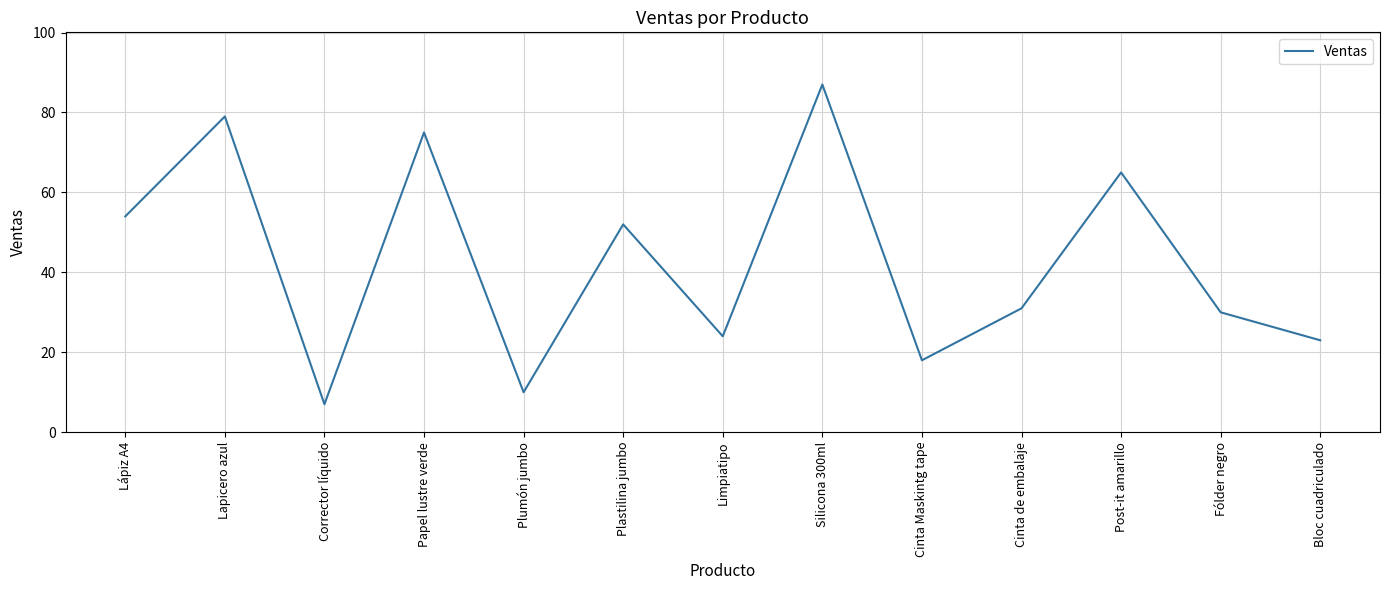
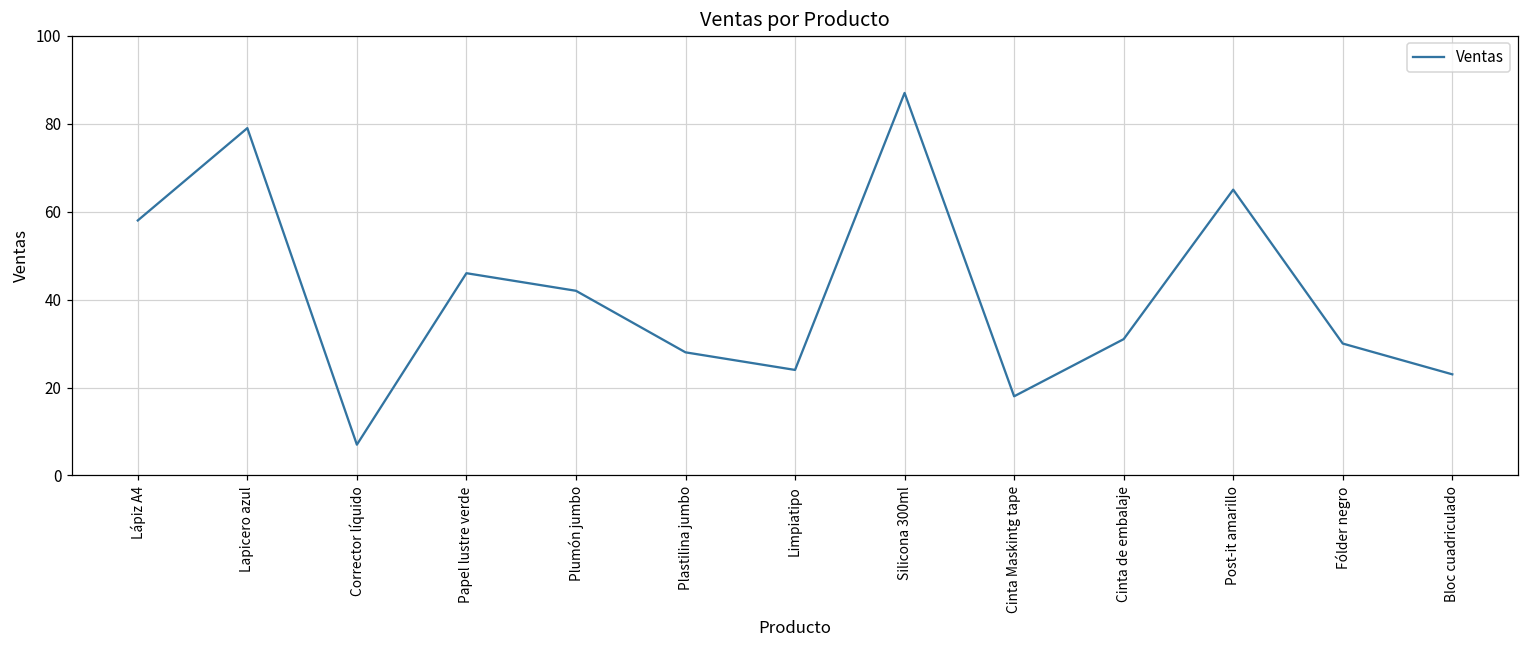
  {
-   "Lápiz A4": 54,
+   "Lápiz A4": 58,
    "Lapicero azul": 79,
    "Corrector líquido": 7,
-   "Papel lustre verde": 75,
-   "Plumón jumbo": 10,
-   "Plastilina jumbo": 52,
+   "Papel lustre verde": 46,
+   "Plumón jumbo": 42,
+   "Plastilina jumbo": 28,
    "Limpiatipo": 24,
    "Silicona 300ml": 87,
    "Cinta Maskintg tape": 18,
    "Cinta de embalaje": 31,
    "Post-it amarillo": 65,
    "Fólder negro": 30,
    "Bloc cuadriculado": 23
  }
